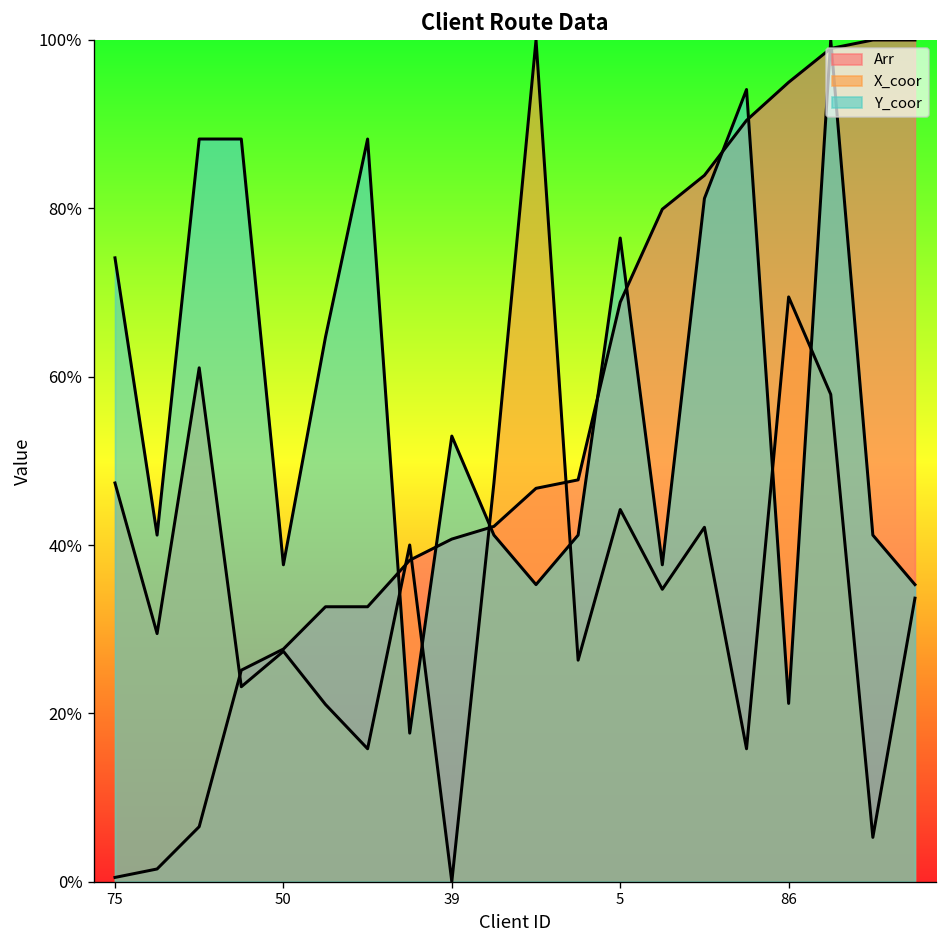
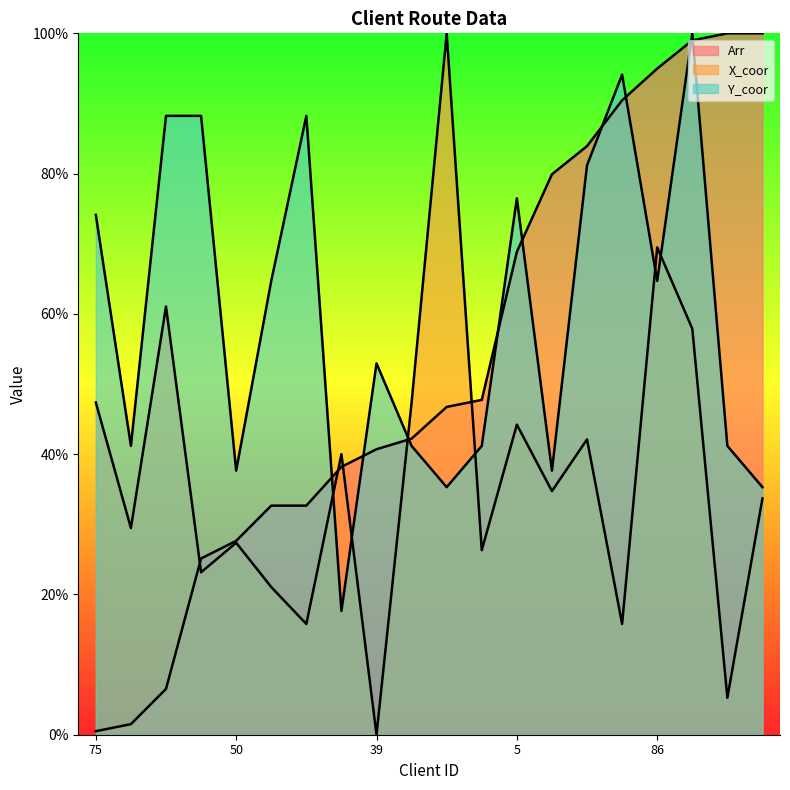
  {
    "Y_coor": {
      "75": "74%",
      "50": "38%",
      "39": "53%",
-     "86": "21%"
+     "86": "65%"
    }
  }
